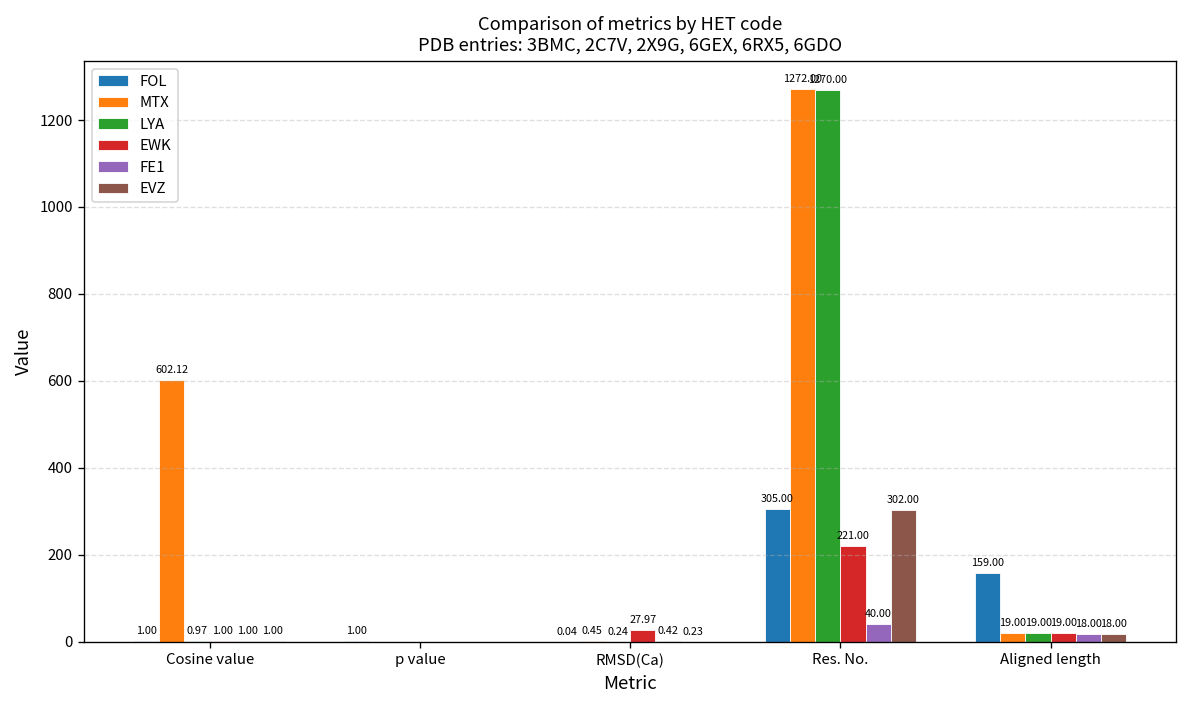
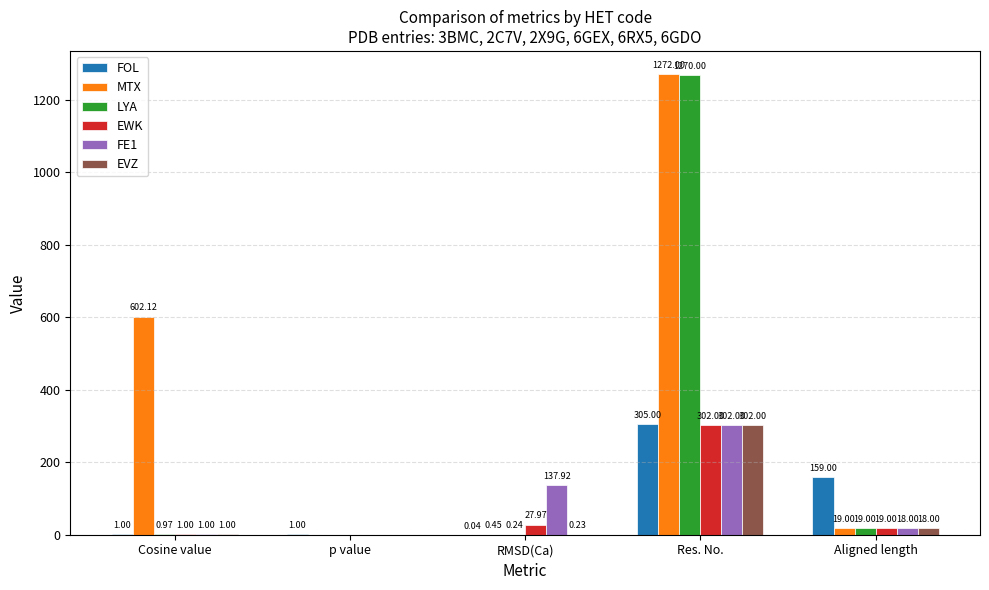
  {
    "FOL": {
      "Cosine value": 1.00,
      "p value": 1.00,
      "RMSD(Ca)": 0.04,
      "Res. No.": 305.00,
      "Aligned length": 159.00
    },
    "MTX": {
      "Cosine value": 602.12,
      "RMSD(Ca)": 0.45,
      "Aligned length": 19.00
    },
    "LYA": {
      "Cosine value": 0.97,
      "RMSD(Ca)": 0.24,
      "Aligned length": 19.00
    },
    "EWK": {
      "Cosine value": 1.00,
      "RMSD(Ca)": 27.97,
-     "Res. No.": 221.00,
+     "Res. No.": 302.00,
      "Aligned length": 19.00
    },
    "FE1": {
      "Cosine value": 1.00,
-     "RMSD(Ca)": 0.42,
-     "Res. No.": 40.00,
+     "RMSD(Ca)": 137.92,
+     "Res. No.": 302.00,
      "Aligned length": 18.00
    },
    "EVZ": {
      "Cosine value": 1.00,
      "RMSD(Ca)": 0.23,
      "Res. No.": 302.00,
      "Aligned length": 18.00
    }
  }
